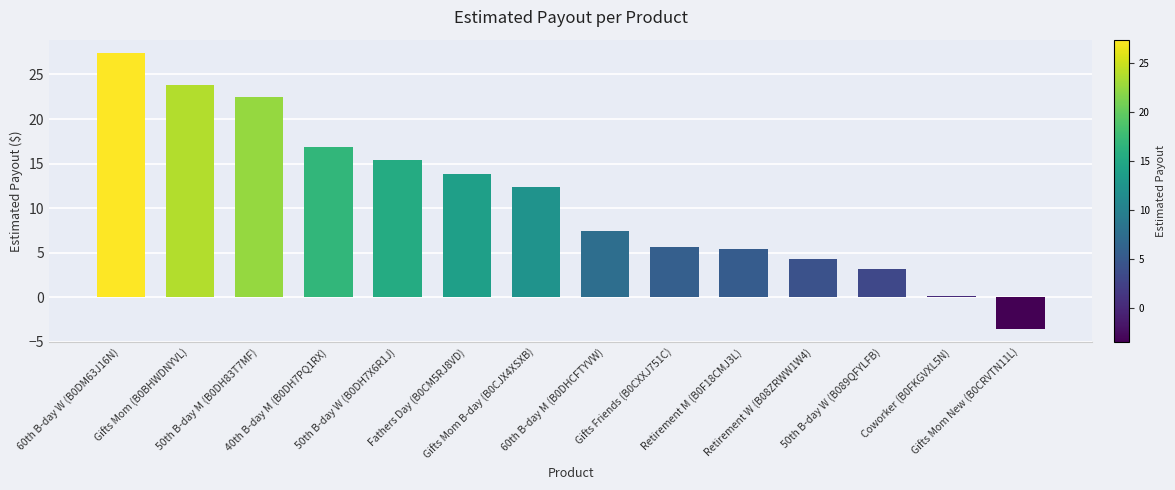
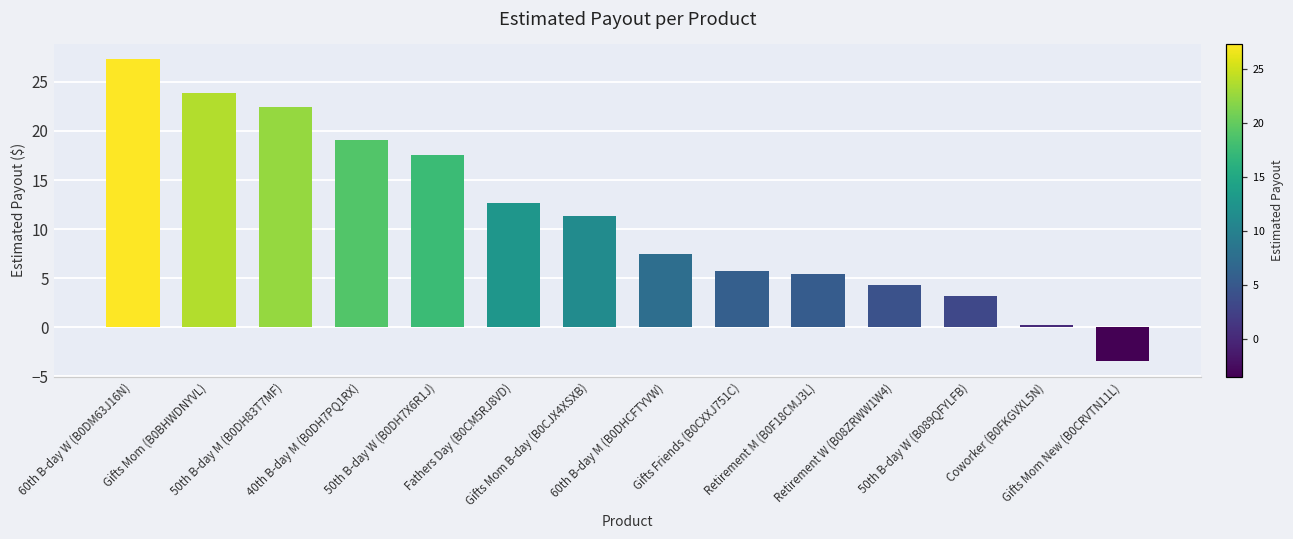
  {
    "60th B-day W (B0DM63J16N)": 27,
    "Gifts Mom (B0BHWDNYVL)": 24,
    "50th B-day M (B0DH83T7MF)": 22,
-   "40th B-day M (B0DH7PQ1RX)": 17,
-   "50th B-day W (B0DH7X6R1J)": 15,
-   "Fathers Day (B0CM5RJ8VD)": 14,
-   "Gifts Mom B-day (B0CJX4XSXB)": 12,
+   "40th B-day M (B0DH7PQ1RX)": 19,
+   "50th B-day W (B0DH7X6R1J)": 18,
+   "Fathers Day (B0CM5RJ8VD)": 13,
+   "Gifts Mom B-day (B0CJX4XSXB)": 11,
    "60th B-day M (B0DHCFTYVW)": 7,
    "Gifts Friends (B0CXXJ751C)": 6,
    "Retirement M (B0F18CMJ3L)": 5,
    "Retirement W (B08ZRWW1W4)": 4,
    "50th B-day W (B089QFYLFB)": 3,
    "Gifts Mom New (B0CRVTN11L)": -4
  }
